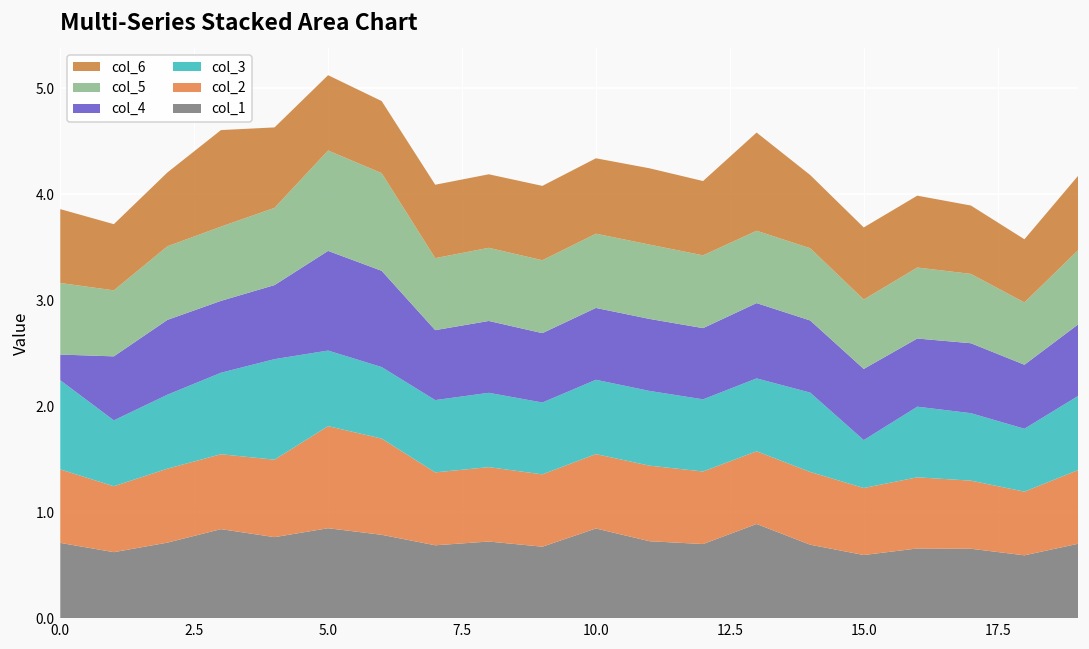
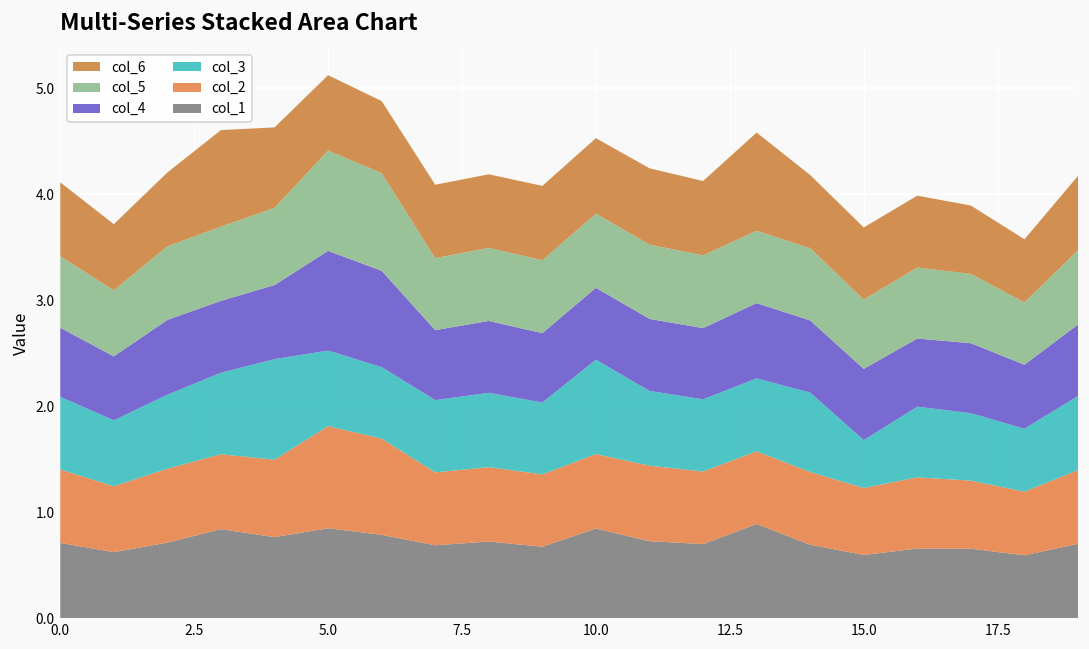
  {
    "col_1": {
      "0.0": 0.7,
      "5.0": 0.9,
      "10.0": 0.8,
      "15.0": 0.6
    },
    "col_3": {
-     "0.0": 0.8,
+     "0.0": 0.7,
      "5.0": 0.7,
-     "10.0": 0.7,
+     "10.0": 0.9,
      "15.0": 0.5
    },
    "col_4": {
-     "0.0": 0.2,
+     "0.0": 0.7,
      "5.0": 0.9,
      "10.0": 0.7,
      "15.0": 0.7
    },
    "col_5": {
      "0.0": 0.7,
      "5.0": 0.9,
      "10.0": 0.7,
      "15.0": 0.7
    }
  }
